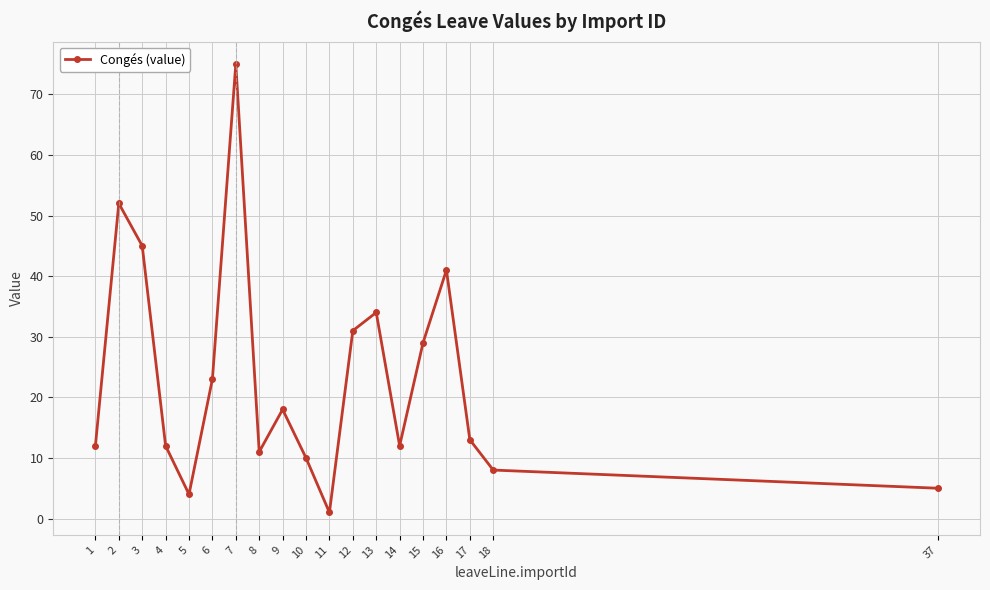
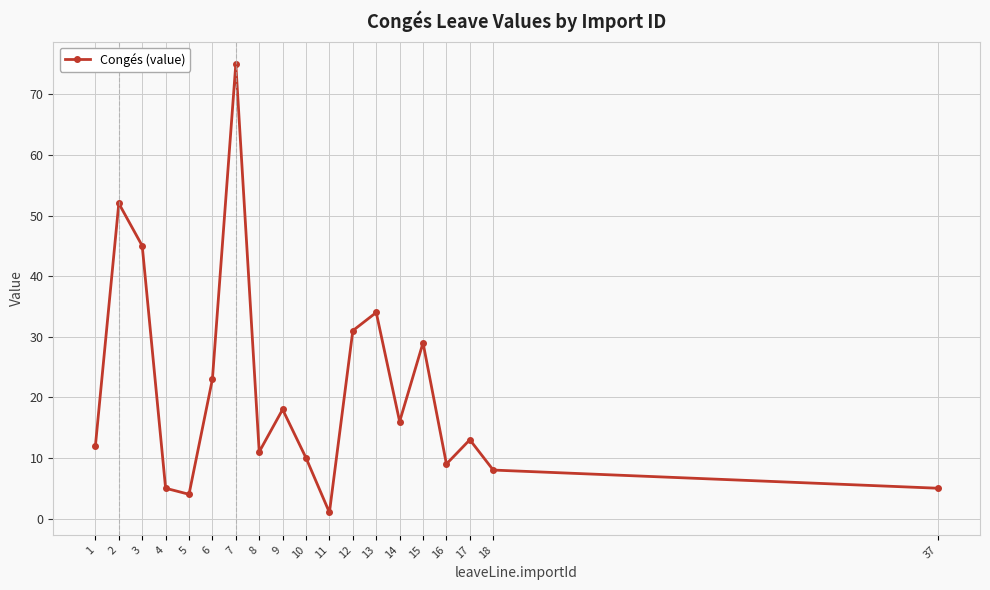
  {
    "1": 12,
    "2": 52,
    "3": 45,
-   "4": 12,
+   "4": 5,
    "5": 4,
    "6": 23,
    "7": 75,
    "8": 11,
    "9": 18,
    "10": 10,
    "11": 1,
    "12": 31,
    "13": 34,
-   "14": 12,
+   "14": 16,
    "15": 29,
-   "16": 41,
+   "16": 9,
    "17": 13,
    "18": 8,
    "37": 5
  }
